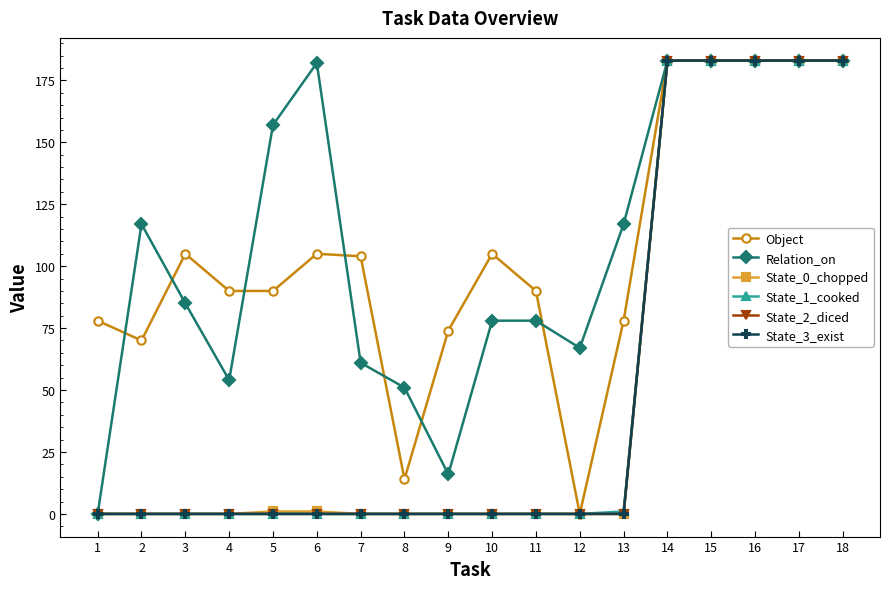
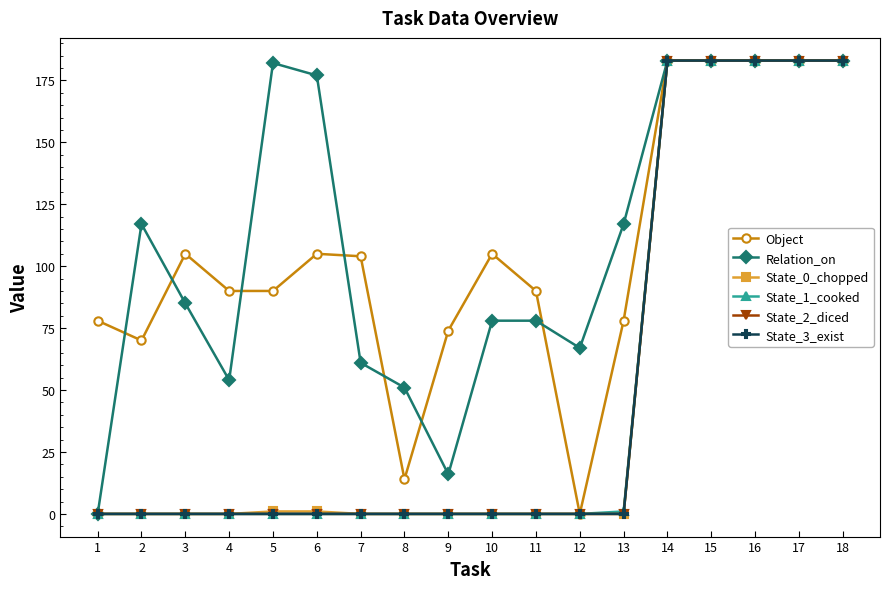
  {
    "Relation_on": {
      "2": 117,
      "3": 85,
      "4": 54,
-     "5": 157,
-     "6": 182,
+     "5": 182,
+     "6": 177,
      "7": 61,
      "8": 51,
      "9": 16,
      "10": 78,
      "11": 78,
      "12": 67,
      "13": 117
    }
  }
